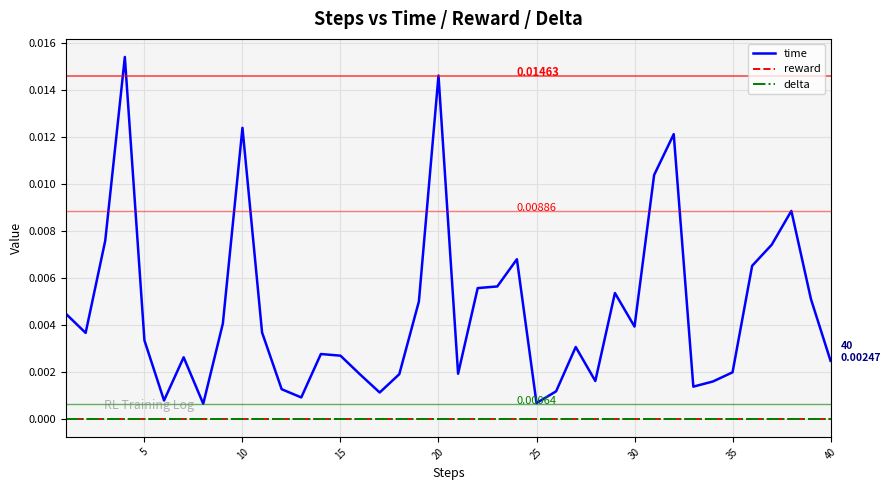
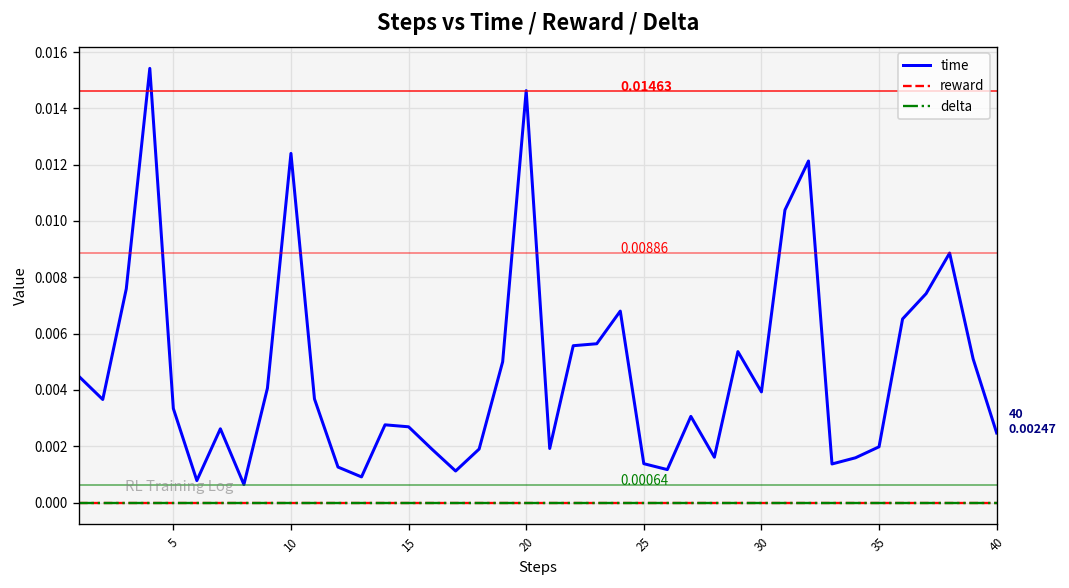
  {
    "time": {
      "5": 0.0033,
      "10": 0.0124,
      "15": 0.0027,
      "20": 0.0146,
-     "25": 0.0007,
+     "25": 0.0014,
      "30": 0.0039,
      "35": 0.0020
    },
    "delta": {
      "5": 0.0000,
      "10": 0.0000,
      "15": 0.0000,
      "20": 0.0000,
      "25": 0.0000,
      "30": 0.0000,
      "35": 0.0000,
      "40": 0.0000
    }
  }
